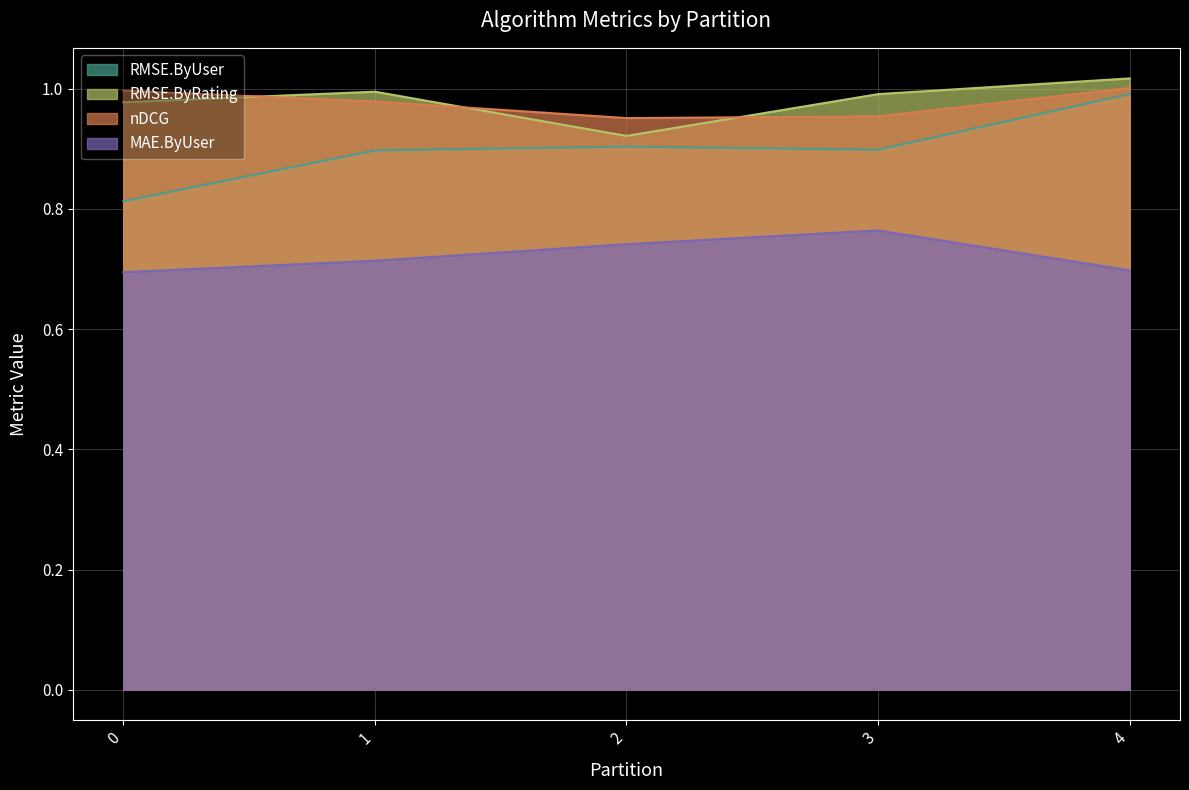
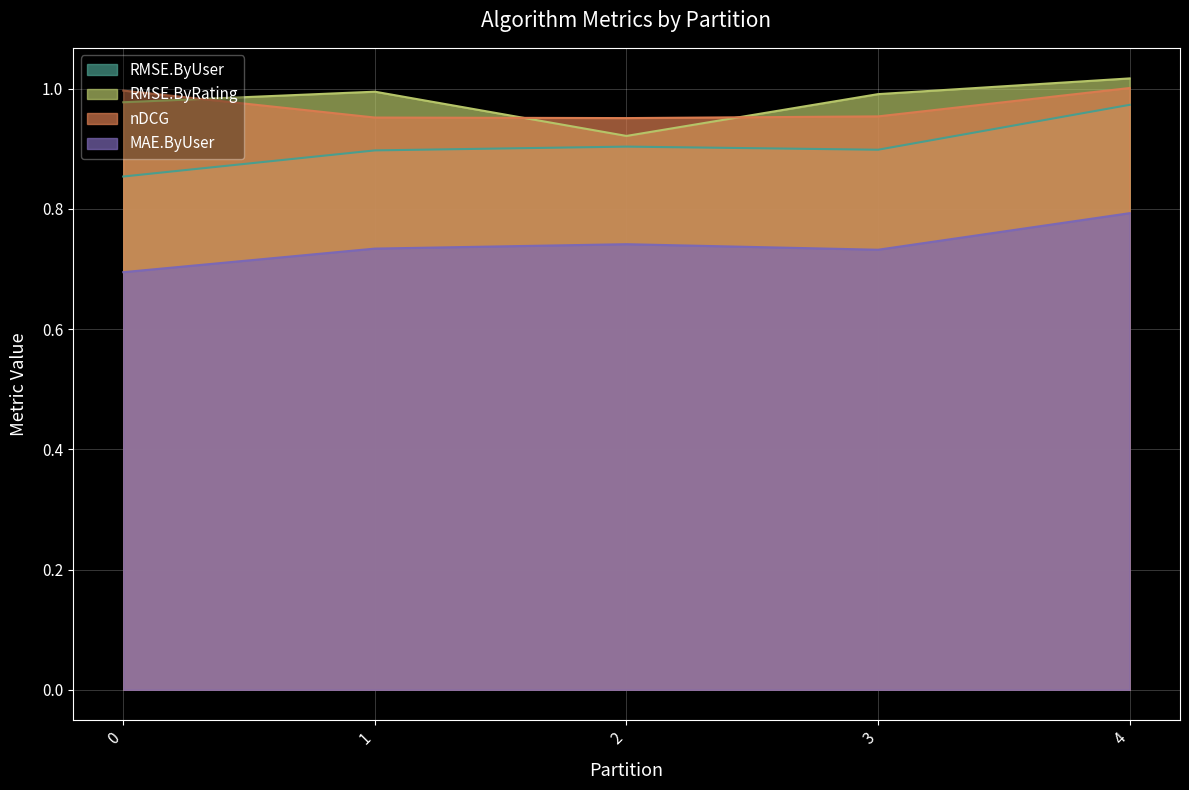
  {
    "RMSE.ByUser": {
-     "0": 0.81,
+     "0": 0.85,
      "1": 0.90,
      "2": 0.90,
      "3": 0.90,
-     "4": 0.99
+     "4": 0.97
    },
    "RMSE.ByRating": {
      "1": 0.99,
      "2": 0.92,
      "3": 0.99,
      "4": 1.02
    },
    "nDCG": {
-     "1": 0.98,
+     "1": 0.95,
      "2": 0.95,
      "3": 0.95,
      "4": 1.00
    },
    "MAE.ByUser": {
      "0": 0.69,
-     "1": 0.71,
+     "1": 0.73,
      "2": 0.74,
-     "3": 0.76,
-     "4": 0.70
+     "3": 0.73,
+     "4": 0.79
    }
  }
